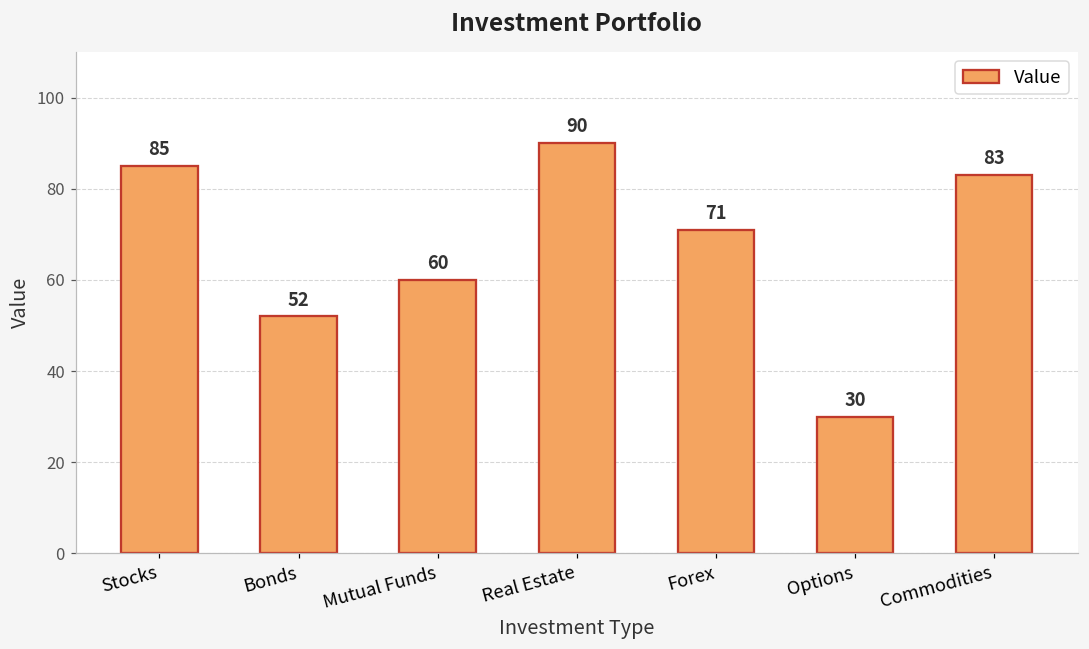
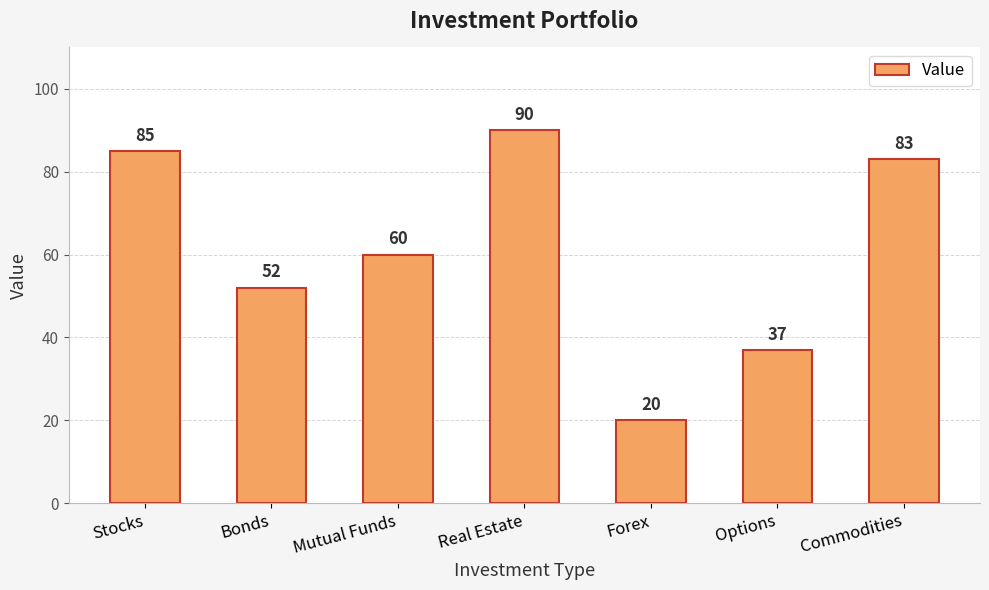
  {
    "Stocks": 85,
    "Bonds": 52,
    "Mutual Funds": 60,
    "Real Estate": 90,
-   "Forex": 71,
-   "Options": 30,
+   "Forex": 20,
+   "Options": 37,
    "Commodities": 83
  }
